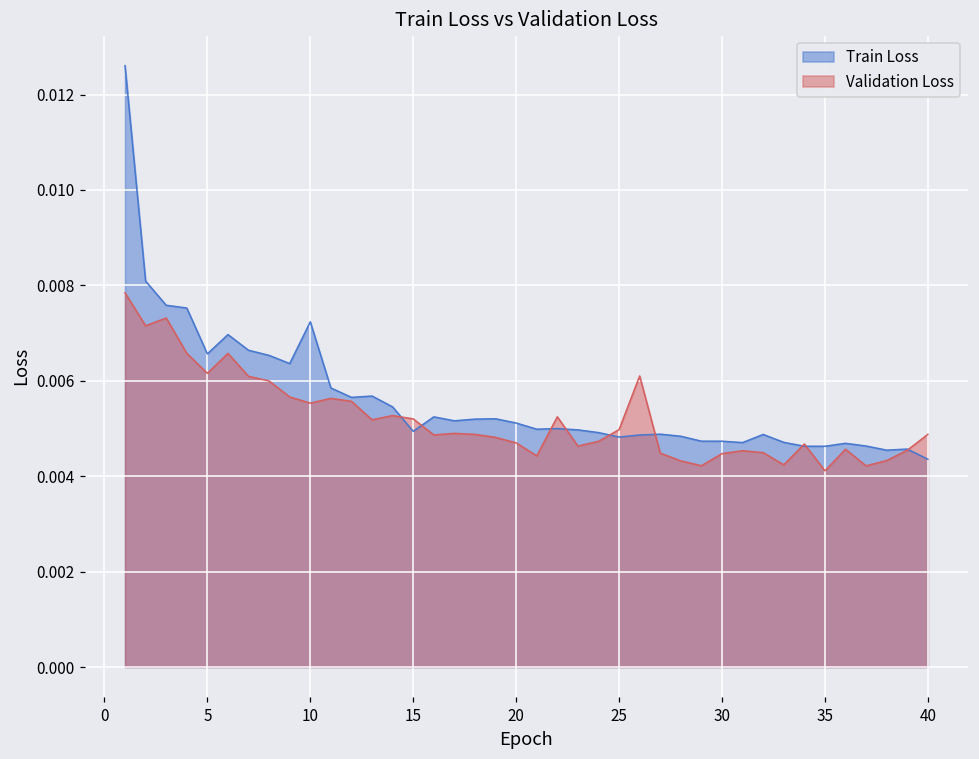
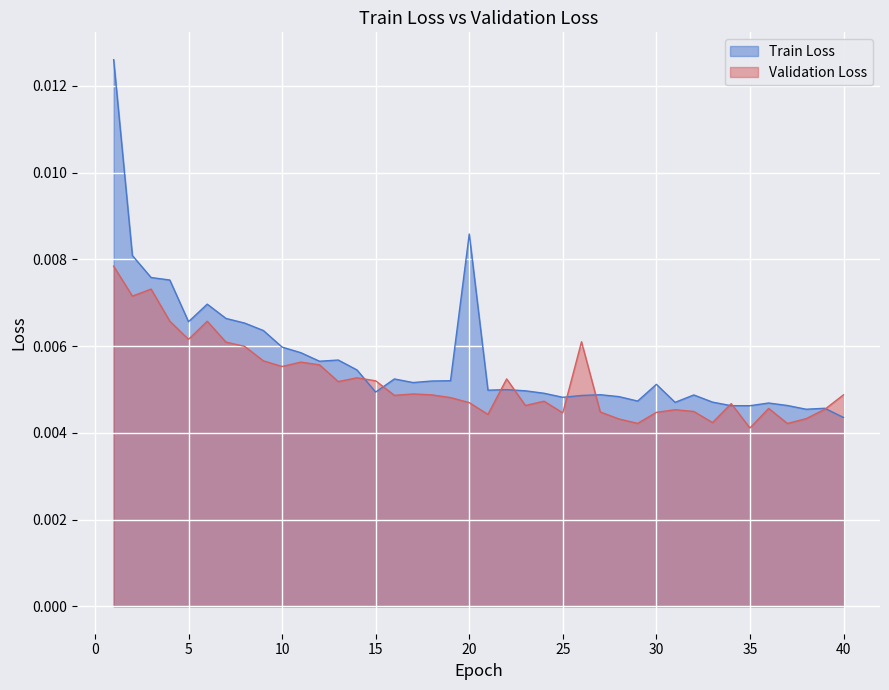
  {
    "Train Loss": {
      "5": 0.0066,
-     "10": 0.0072,
+     "10": 0.0060,
      "15": 0.0049,
-     "20": 0.0051,
+     "20": 0.0086,
      "25": 0.0048,
-     "30": 0.0047,
+     "30": 0.0051,
      "35": 0.0046,
      "40": 0.0044
    },
    "Validation Loss": {
      "5": 0.0062,
      "10": 0.0055,
      "15": 0.0052,
      "20": 0.0047,
-     "25": 0.0050,
+     "25": 0.0045,
      "30": 0.0045,
      "35": 0.0041,
      "40": 0.0049
    }
  }
